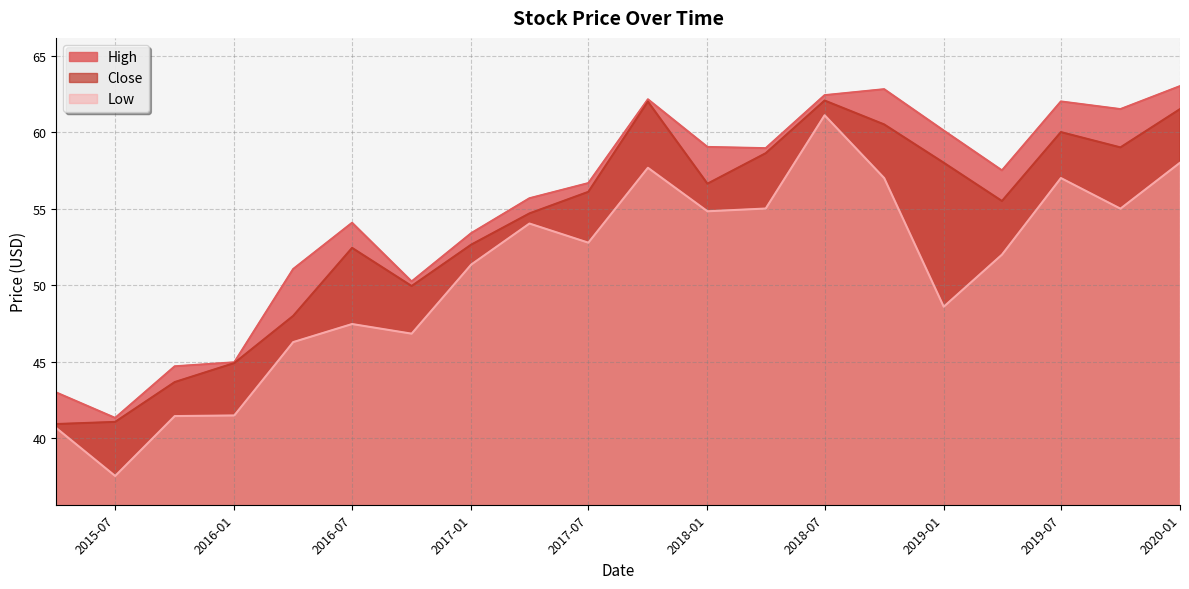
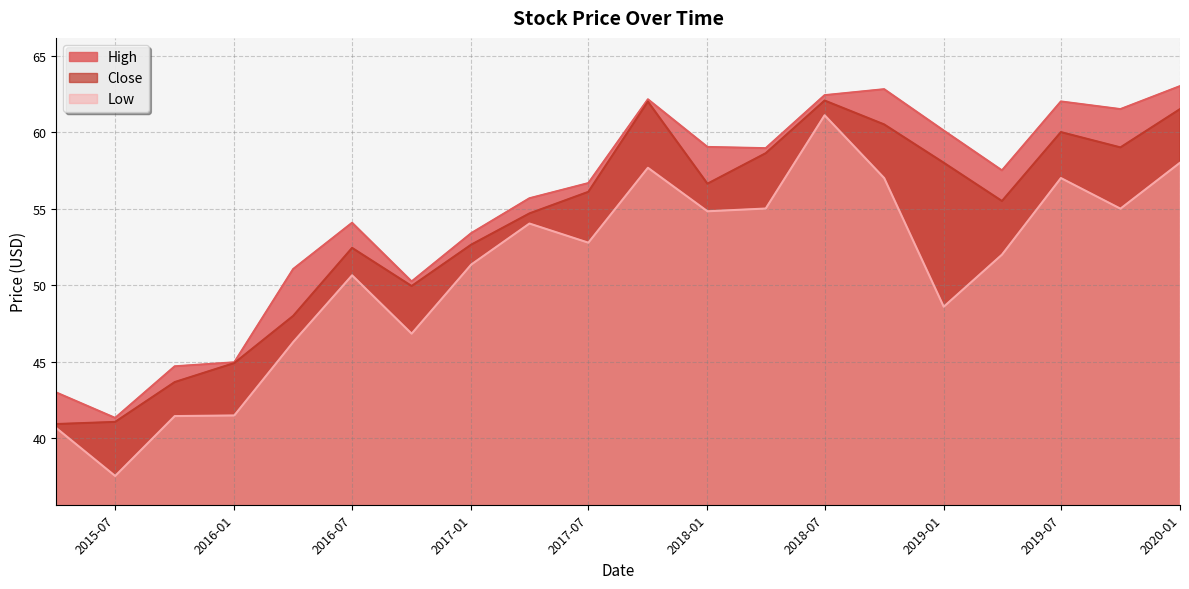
  {
    "Low": {
      "2015-07": 37.5,
      "2016-01": 41.5,
-     "2016-07": 47.5,
+     "2016-07": 50.7,
      "2017-01": 51.3,
      "2017-07": 52.8,
      "2018-01": 54.8,
      "2018-07": 61.1,
      "2019-01": 48.6,
      "2019-07": 57.0,
      "2020-01": 58.0
    }
  }
